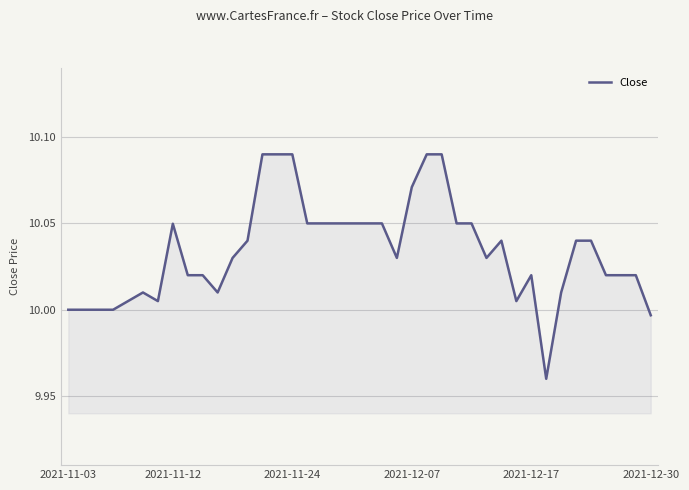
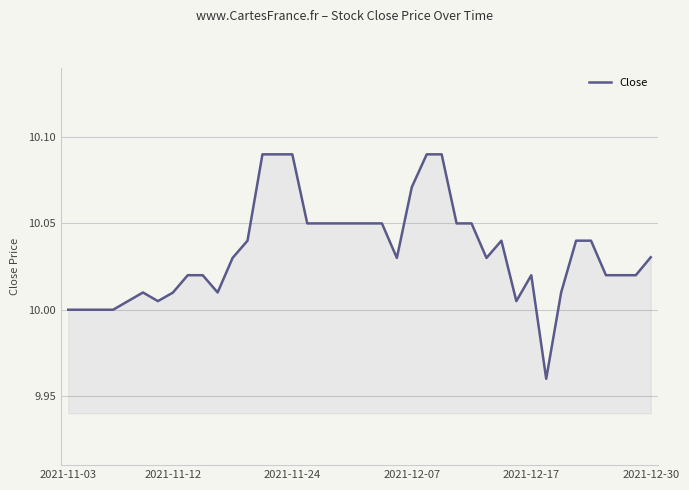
  {
    "2021-11-03": 10.000,
-   "2021-11-12": 10.050,
+   "2021-11-12": 10.010,
    "2021-11-24": 10.090,
    "2021-12-07": 10.071,
    "2021-12-17": 10.020,
-   "2021-12-30": 9.997
+   "2021-12-30": 10.030
  }
